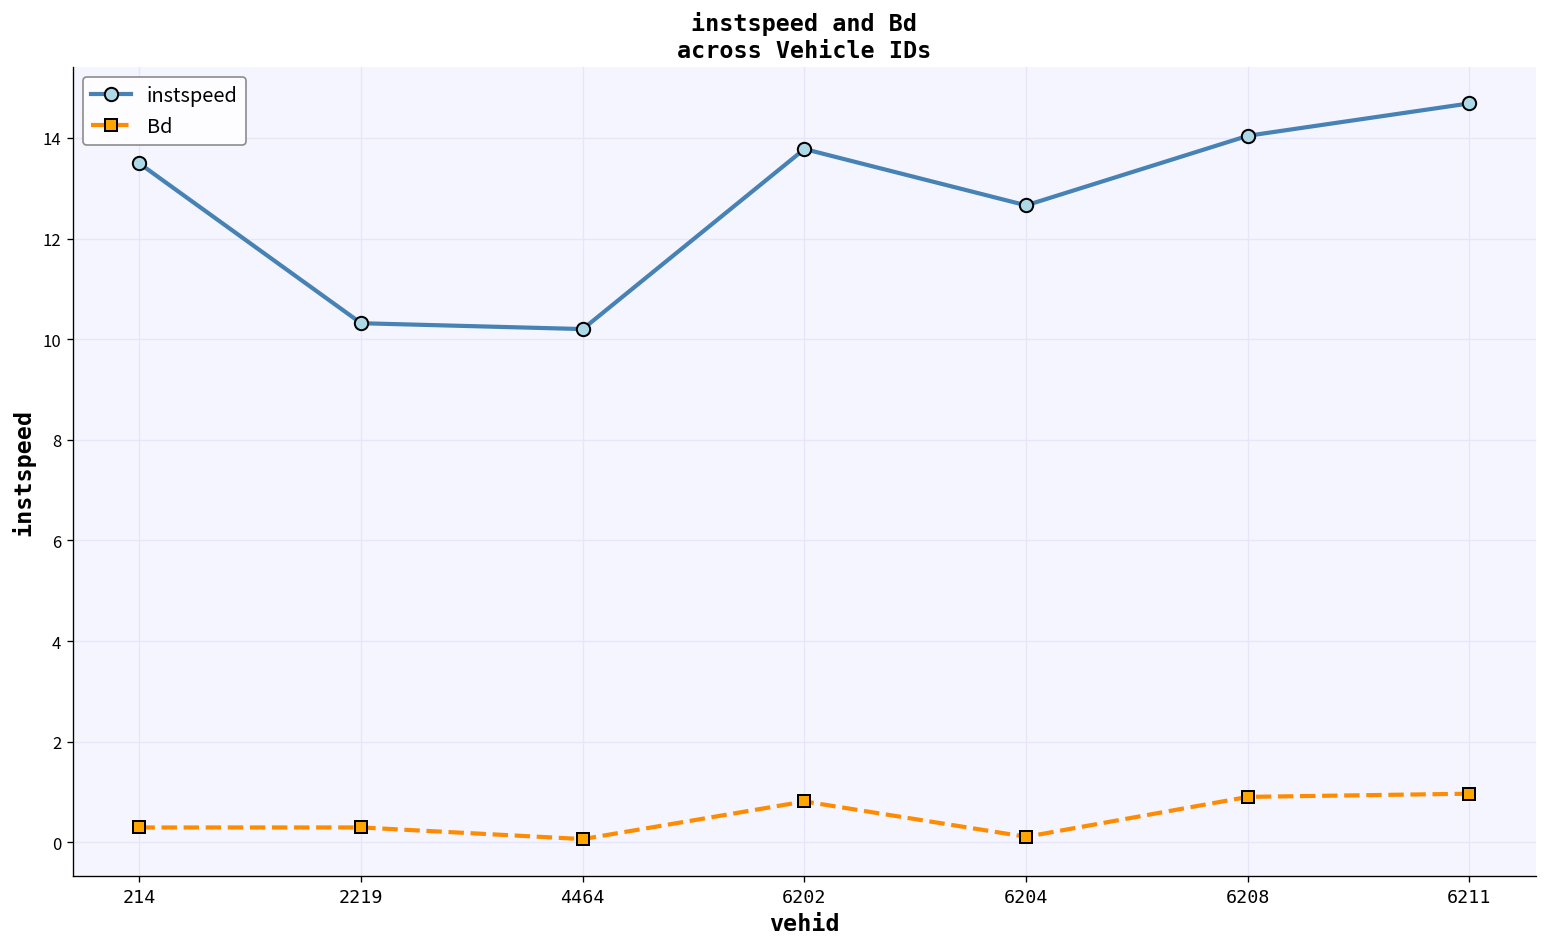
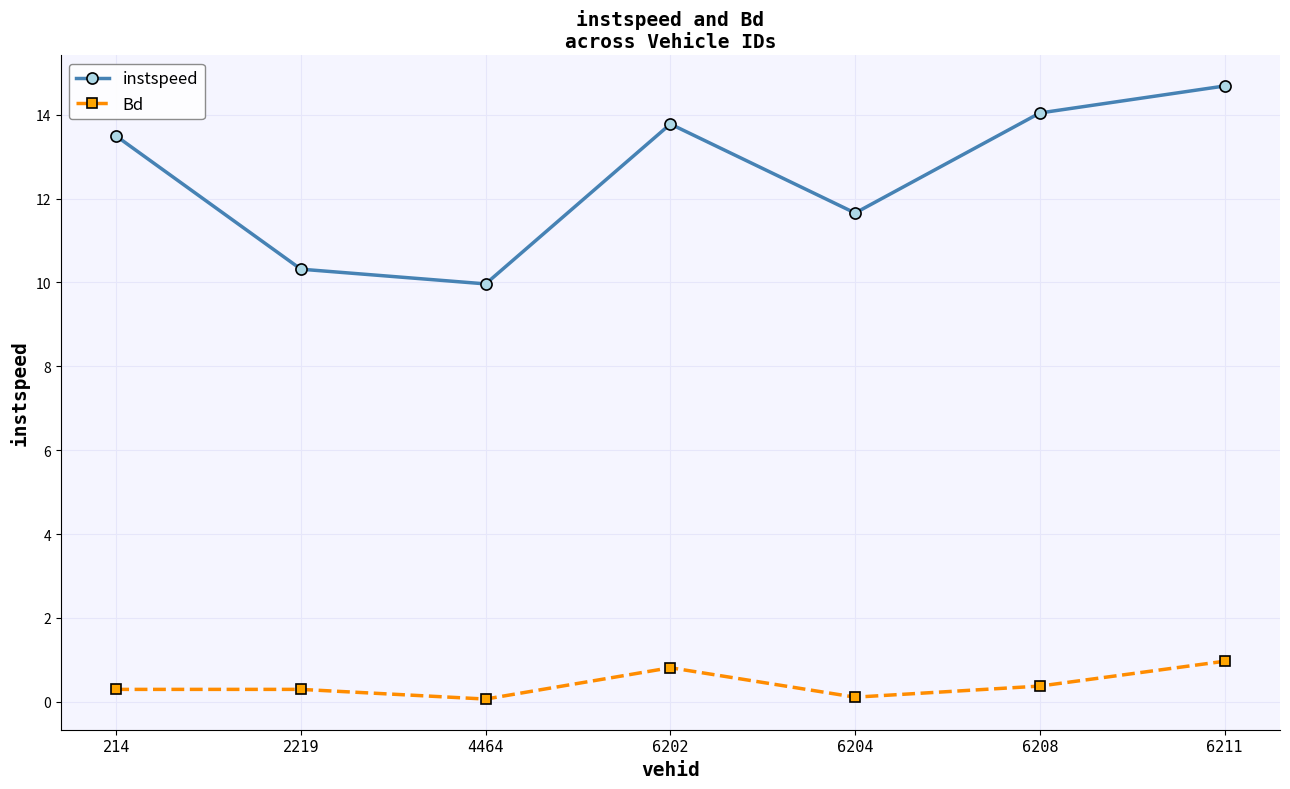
  {
    "instspeed": {
      "214": 13.5,
      "2219": 10.3,
-     "4464": 10.2,
+     "4464": 10.0,
      "6202": 13.8,
-     "6204": 12.7,
+     "6204": 11.7,
      "6208": 14.0,
      "6211": 14.7
    },
    "Bd": {
      "214": 0.3,
      "2219": 0.3,
      "4464": 0.1,
      "6202": 0.8,
      "6204": 0.1,
-     "6208": 0.9,
+     "6208": 0.4,
      "6211": 1.0
    }
  }
